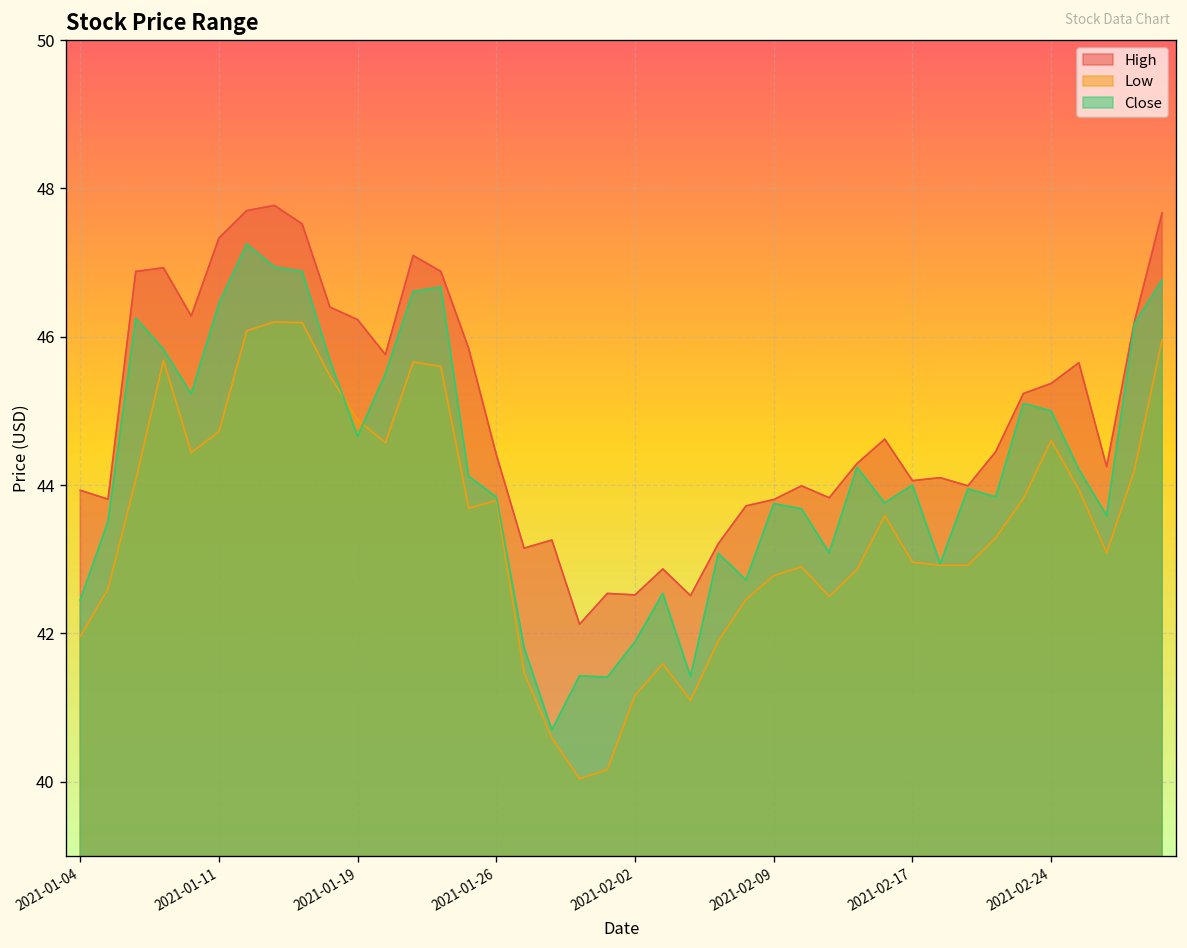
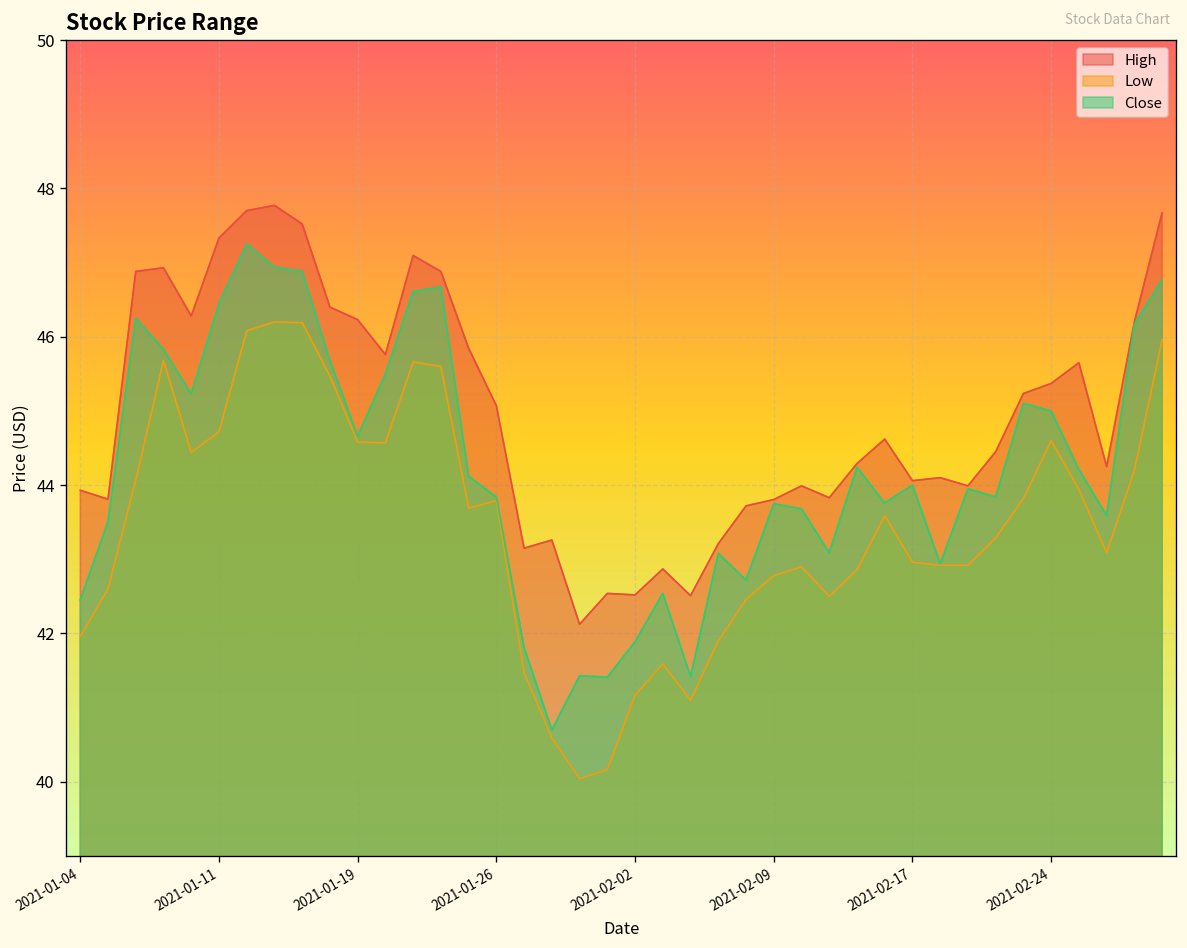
  {
    "High": {
      "2021-01-04": 43.9,
      "2021-01-11": 47.3,
      "2021-01-19": 46.2,
-     "2021-01-26": 44.4,
+     "2021-01-26": 45.1,
      "2021-02-02": 42.5,
      "2021-02-09": 43.8,
      "2021-02-17": 44.1,
      "2021-02-24": 45.4
    },
    "Low": {
      "2021-01-04": 42.0,
      "2021-01-11": 44.7,
-     "2021-01-19": 44.9,
+     "2021-01-19": 44.6,
      "2021-01-26": 43.8,
      "2021-02-02": 41.2,
      "2021-02-09": 42.8,
      "2021-02-17": 43.0,
      "2021-02-24": 44.6
    },
    "Close": {
      "2021-01-04": 42.5,
      "2021-01-11": 46.5,
      "2021-01-19": 44.7,
      "2021-01-26": 43.8,
      "2021-02-02": 41.9,
      "2021-02-09": 43.8,
      "2021-02-17": 44.0,
      "2021-02-24": 45.0
    }
  }
